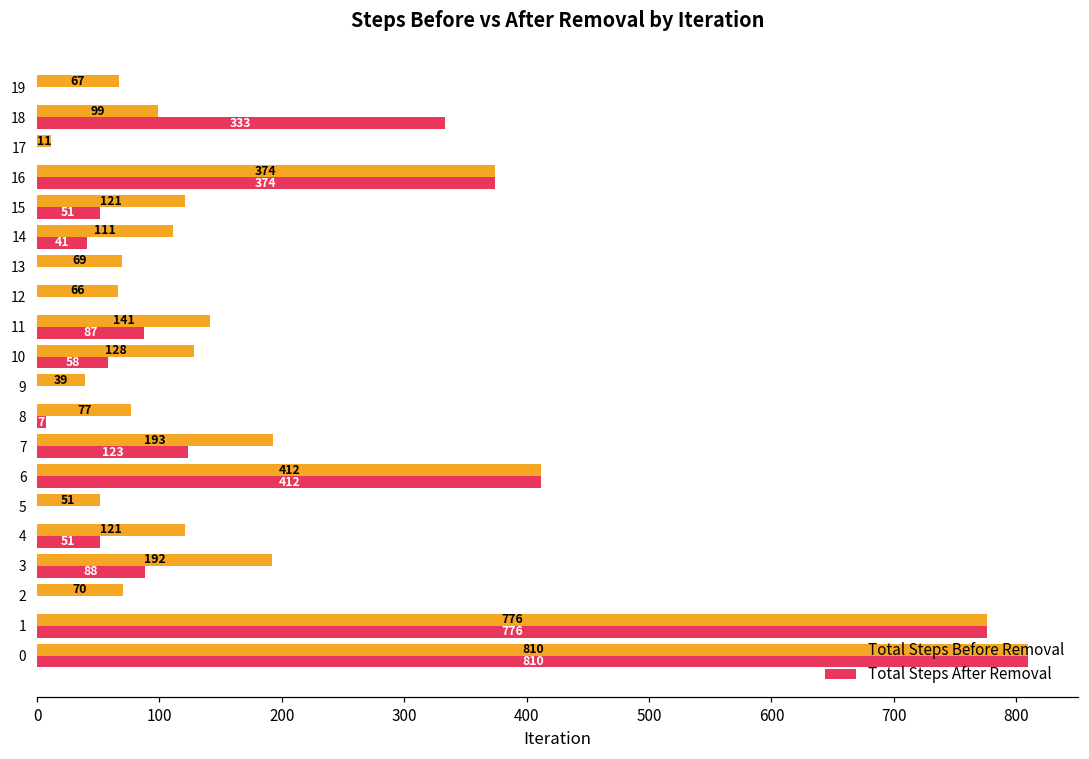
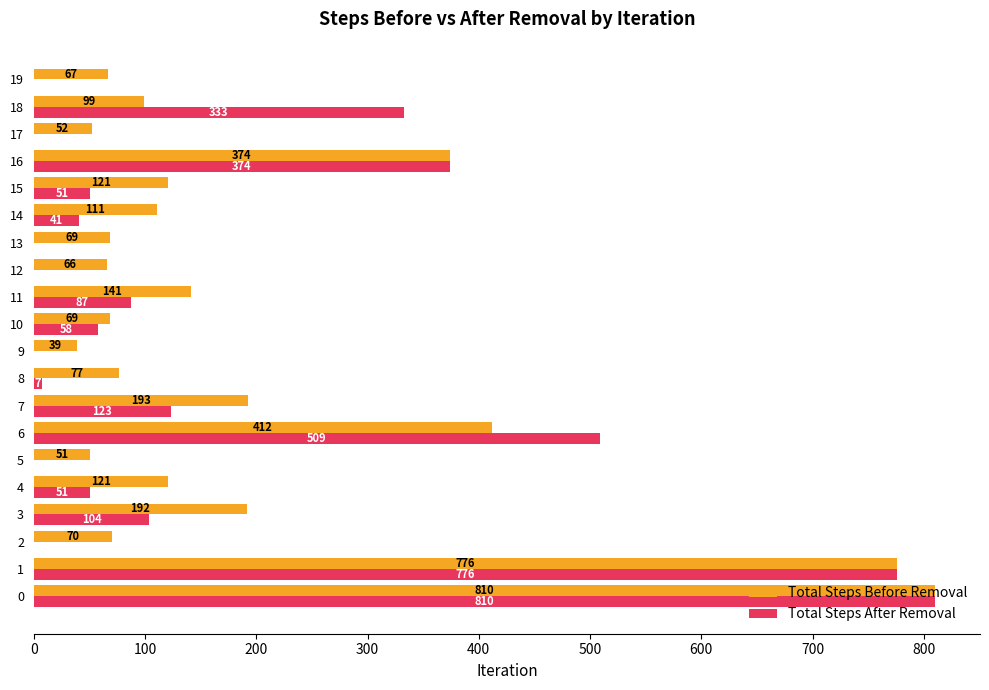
  {
    "Total Steps Before Removal": {
      "19": 67,
      "18": 99,
-     "17": 11,
+     "17": 52,
      "15": 121,
      "14": 111,
      "13": 69,
      "12": 66,
      "11": 141,
-     "10": 128,
+     "10": 69,
      "9": 39,
      "8": 77,
      "7": 193,
      "6": 412,
      "5": 51,
      "4": 121,
      "3": 192,
      "2": 70
    },
    "Total Steps After Removal": {
      "18": 333,
      "15": 51,
      "14": 41,
      "11": 87,
      "10": 58,
      "8": 7,
      "7": 123,
-     "6": 412,
+     "6": 509,
      "4": 51,
-     "3": 88
+     "3": 104
    }
  }
